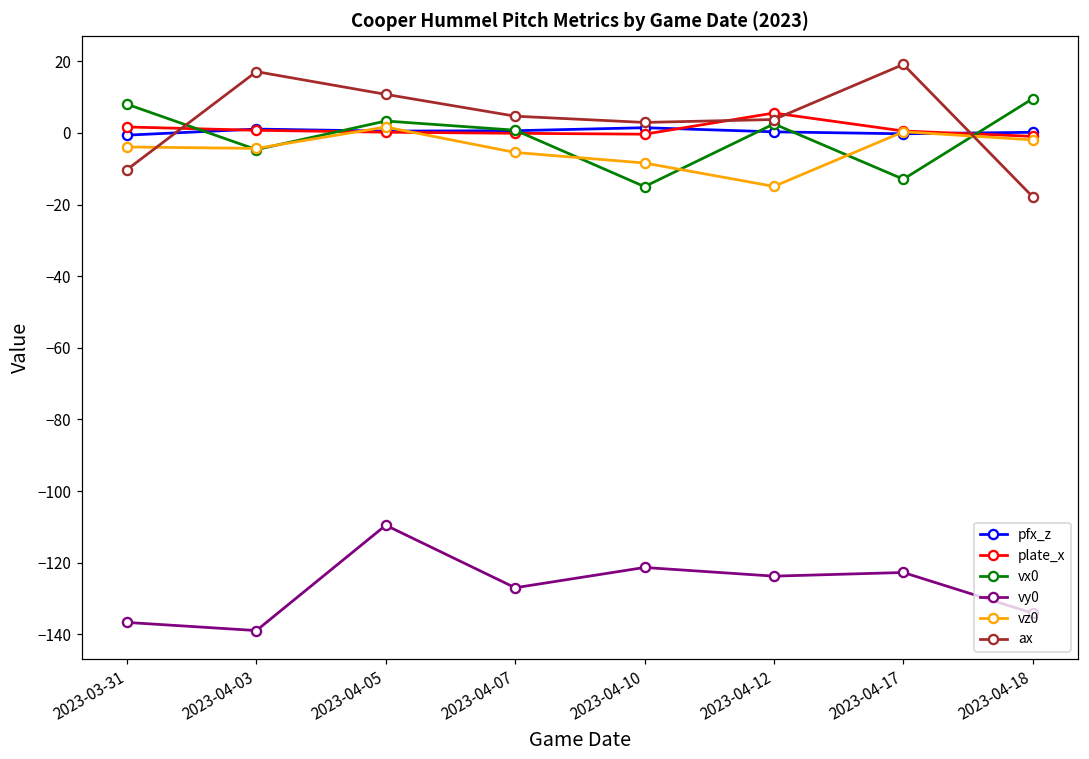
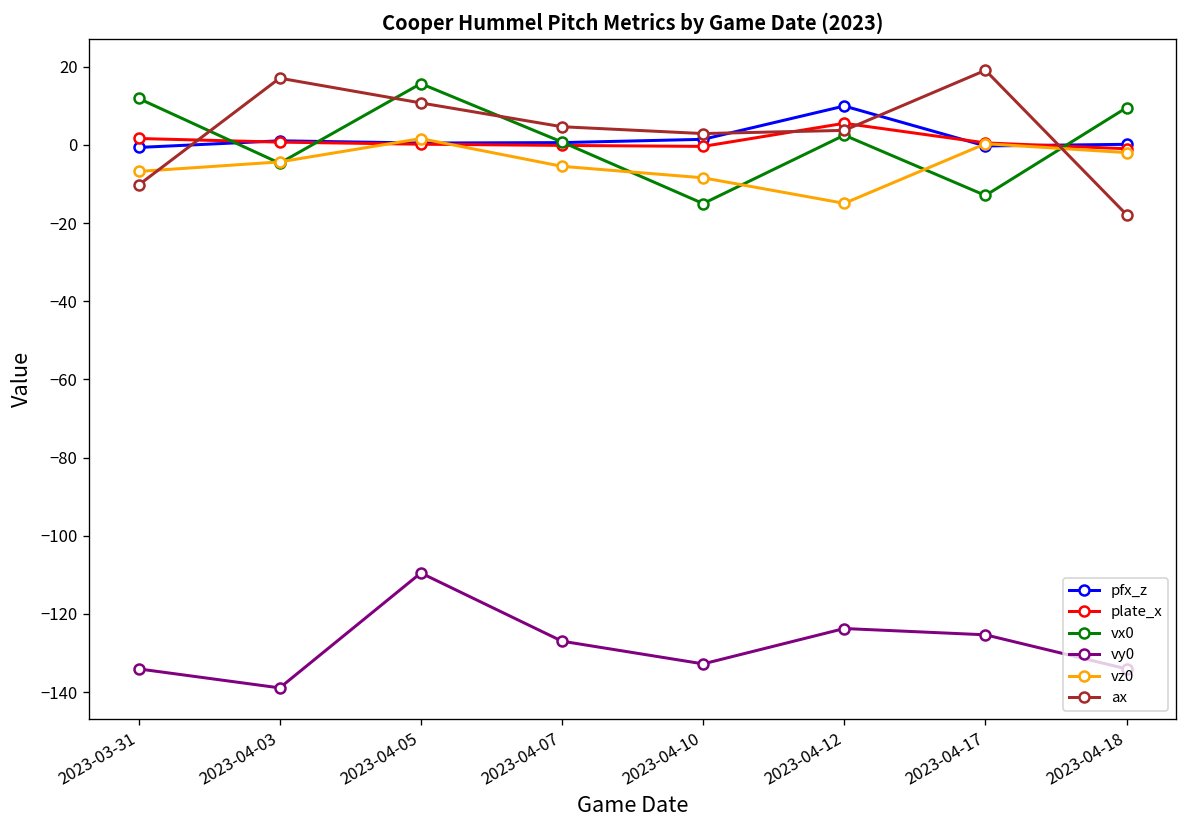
  {
    "pfx_z": {
      "2023-03-31": -1,
      "2023-04-10": 1,
-     "2023-04-12": 0,
+     "2023-04-12": 10,
      "2023-04-18": 0
    },
    "plate_x": {
      "2023-03-31": 2,
      "2023-04-10": 0,
      "2023-04-12": 6,
      "2023-04-18": -1
    },
    "vx0": {
-     "2023-03-31": 8,
-     "2023-04-05": 3,
+     "2023-03-31": 12,
+     "2023-04-05": 16,
      "2023-04-10": -15,
      "2023-04-12": 3,
      "2023-04-17": -13,
      "2023-04-18": 10
    },
    "vy0": {
-     "2023-03-31": -137,
+     "2023-03-31": -134,
      "2023-04-03": -139,
      "2023-04-05": -110,
      "2023-04-07": -127,
-     "2023-04-10": -121,
+     "2023-04-10": -133,
      "2023-04-12": -124,
-     "2023-04-17": -123
+     "2023-04-17": -125
    },
    "vz0": {
-     "2023-03-31": -4,
+     "2023-03-31": -7,
      "2023-04-05": 2,
      "2023-04-07": -5,
      "2023-04-10": -8,
      "2023-04-12": -15,
      "2023-04-18": -2
    },
    "ax": {
      "2023-03-31": -10,
      "2023-04-03": 17,
      "2023-04-05": 11,
      "2023-04-07": 5,
      "2023-04-10": 3,
      "2023-04-12": 4,
      "2023-04-17": 19,
      "2023-04-18": -18
    }
  }
